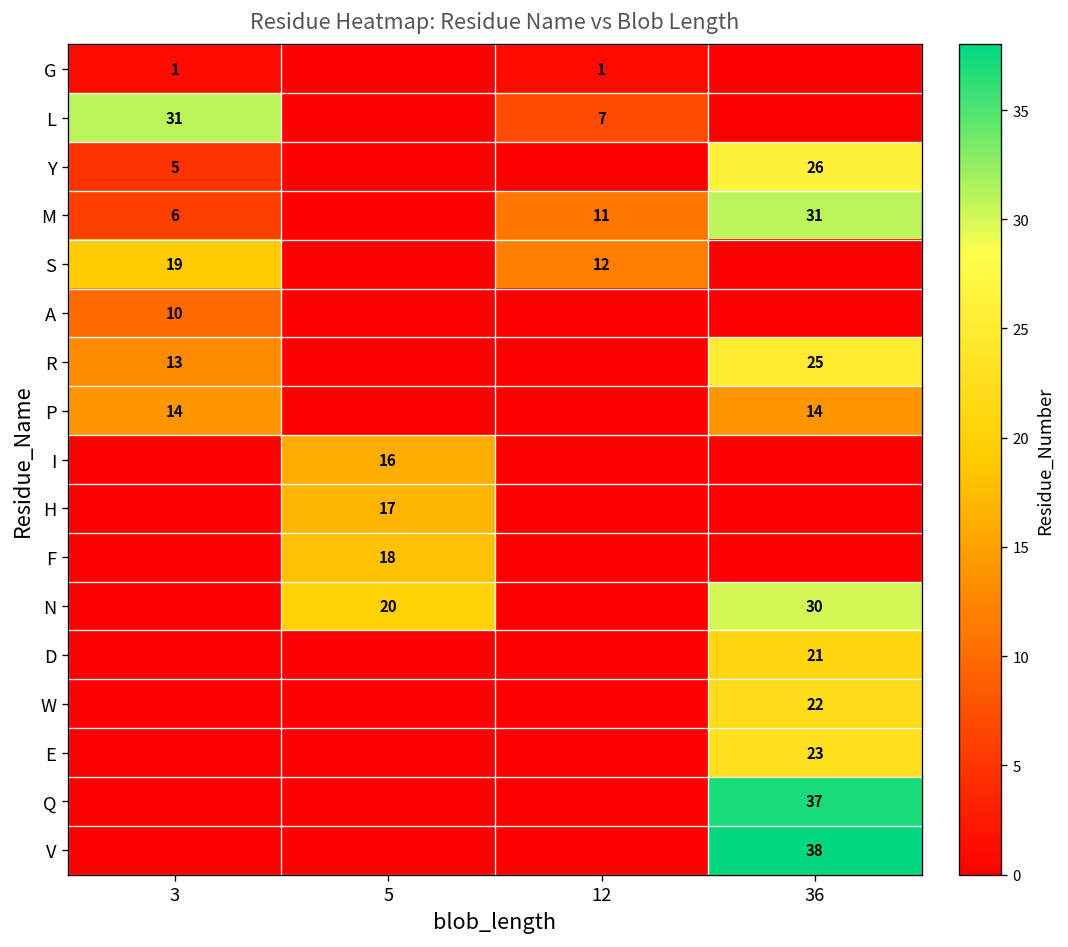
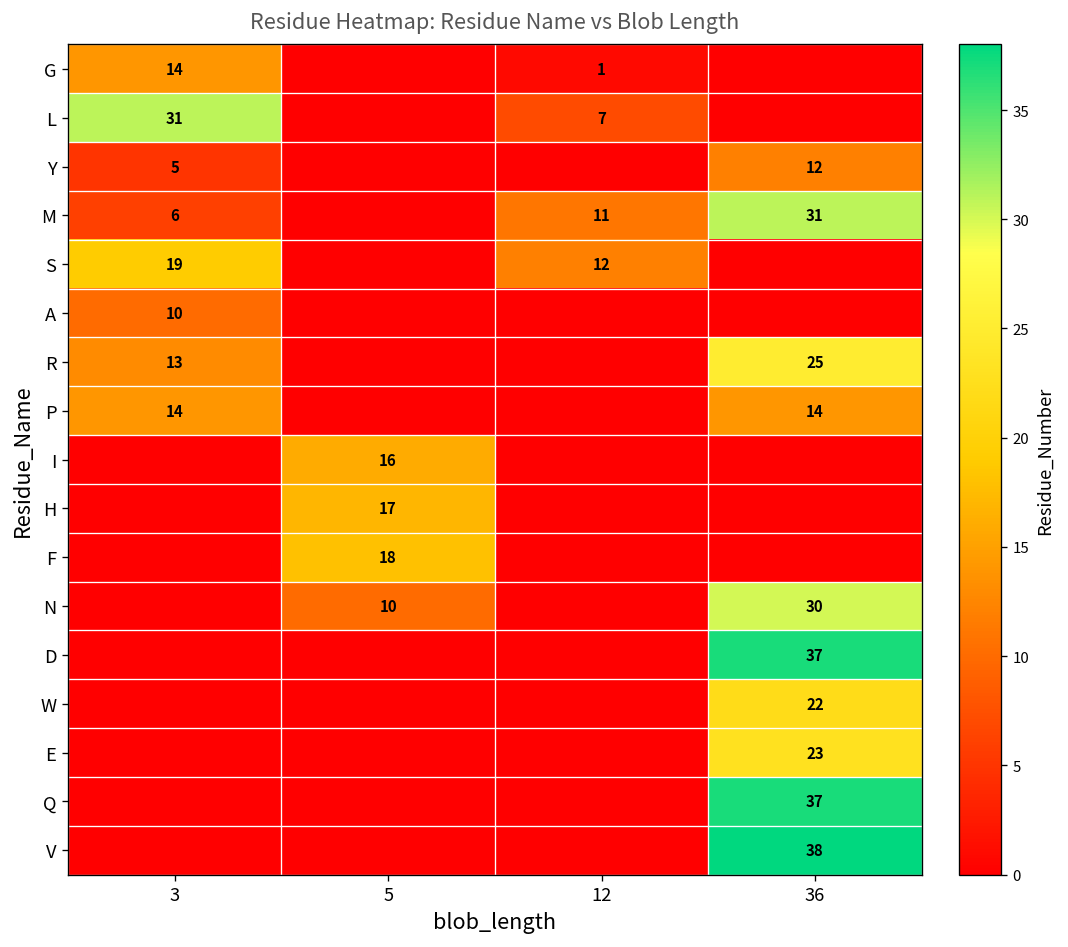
  {
    "G": {
-     "3": 1,
+     "3": 14,
      "12": 1
    },
    "L": {
      "3": 31,
      "12": 7
    },
    "Y": {
      "3": 5,
-     "36": 26
+     "36": 12
    },
    "M": {
      "3": 6,
      "12": 11,
      "36": 31
    },
    "S": {
      "3": 19,
      "12": 12
    },
    "A": {
      "3": 10
    },
    "R": {
      "3": 13,
      "36": 25
    },
    "P": {
      "3": 14,
      "36": 14
    },
    "I": {
      "5": 16
    },
    "H": {
      "5": 17
    },
    "F": {
      "5": 18
    },
    "N": {
-     "5": 20,
+     "5": 10,
      "36": 30
    },
    "D": {
-     "36": 21
+     "36": 37
    },
    "W": {
      "36": 22
    },
    "E": {
      "36": 23
    },
    "Q": {
      "36": 37
    },
    "V": {
      "36": 38
    }
  }
